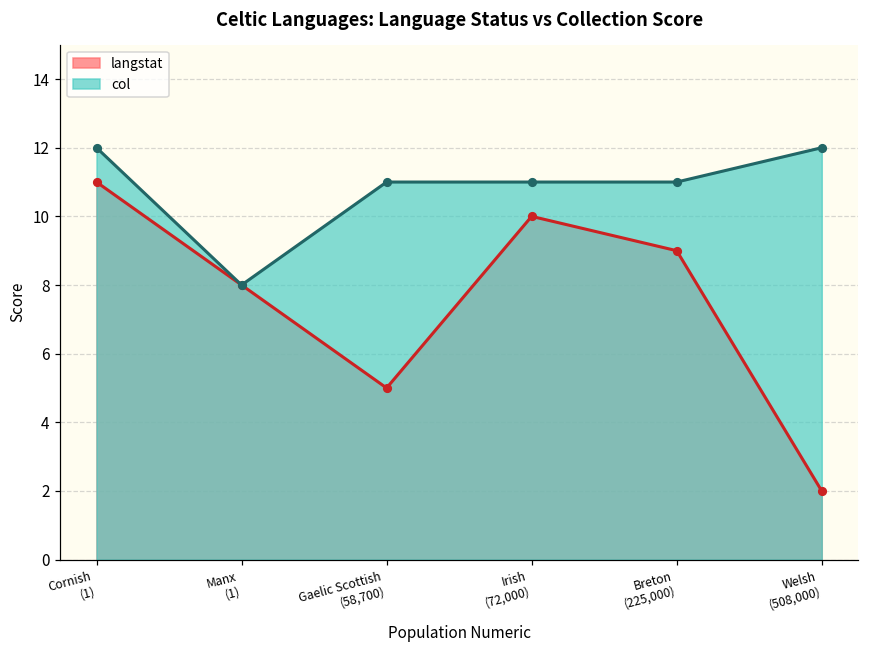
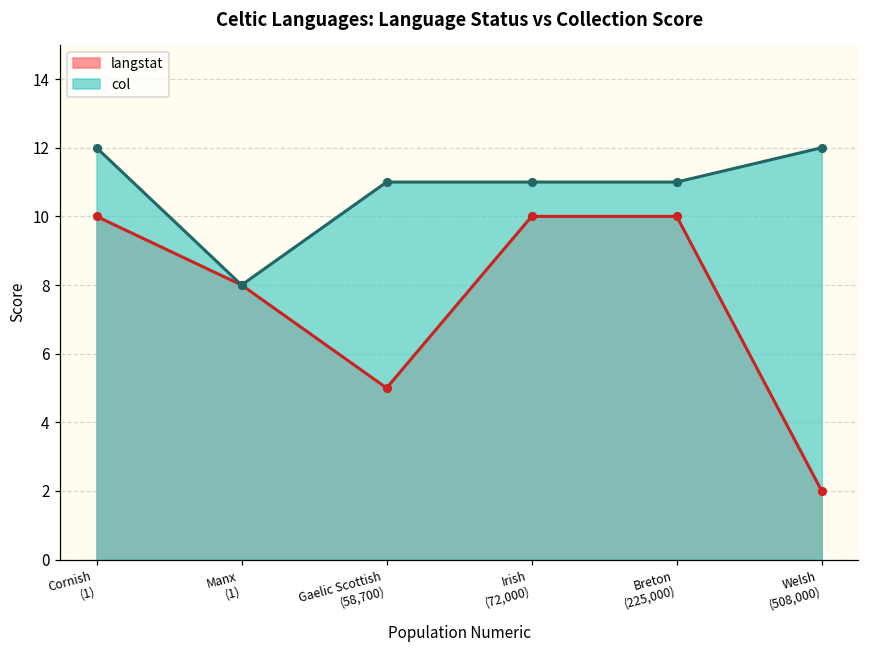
  {
    "langstat": {
-     "Cornish (1)": 11,
+     "Cornish (1)": 10,
      "Gaelic Scottish (58,700)": 5,
      "Irish (72,000)": 10,
-     "Breton (225,000)": 9,
+     "Breton (225,000)": 10,
      "Welsh (508,000)": 2
    },
    "col": {
      "Cornish (1)": 12,
      "Gaelic Scottish (58,700)": 11,
      "Irish (72,000)": 11,
      "Breton (225,000)": 11,
      "Welsh (508,000)": 12
    }
  }
